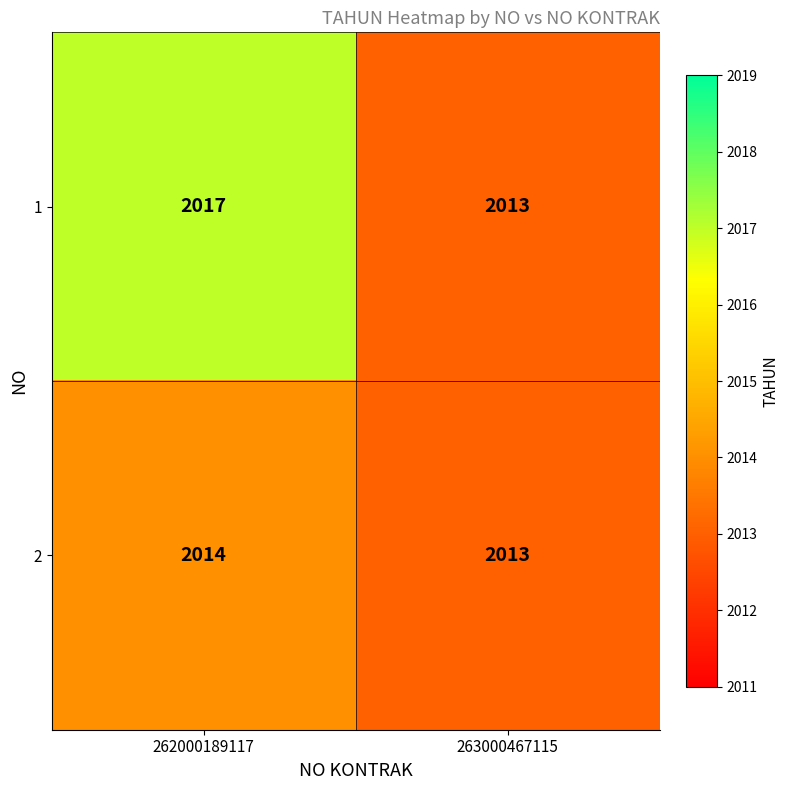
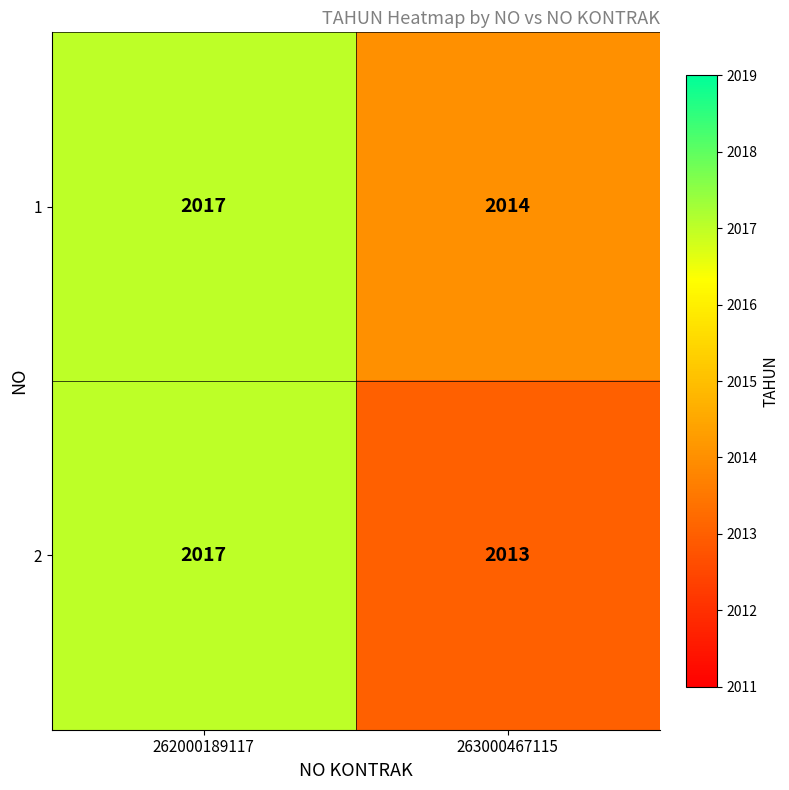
  {
    "1": {
      "262000189117": 2017,
-     "263000467115": 2013
+     "263000467115": 2014
    },
    "2": {
-     "262000189117": 2014,
+     "262000189117": 2017,
      "263000467115": 2013
    }
  }
